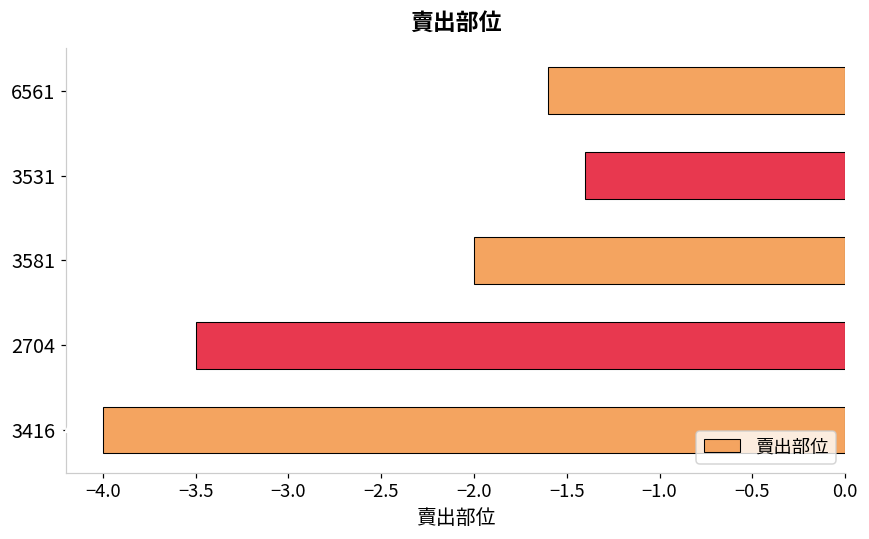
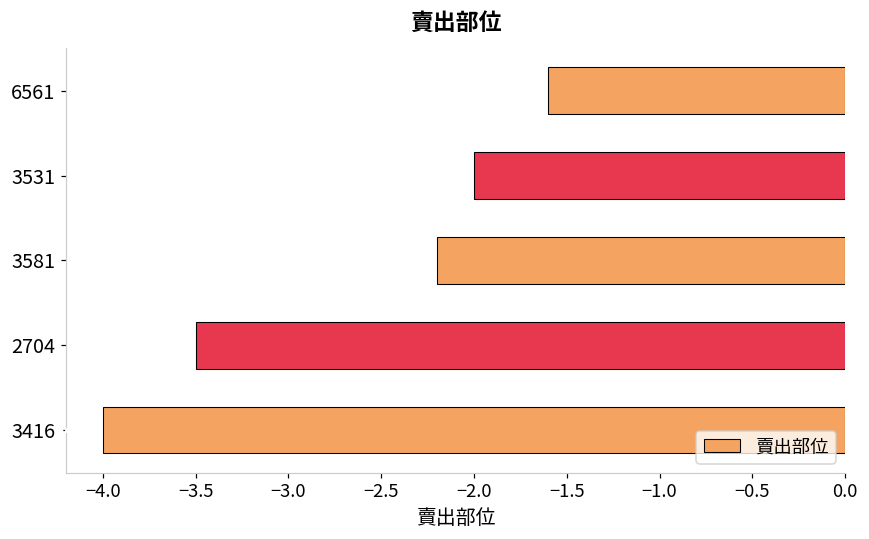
  {
    "6561": -1.6,
-   "3531": -1.4,
-   "3581": -2.0,
+   "3531": -2.0,
+   "3581": -2.2,
    "2704": -3.5,
    "3416": -4.0
  }
